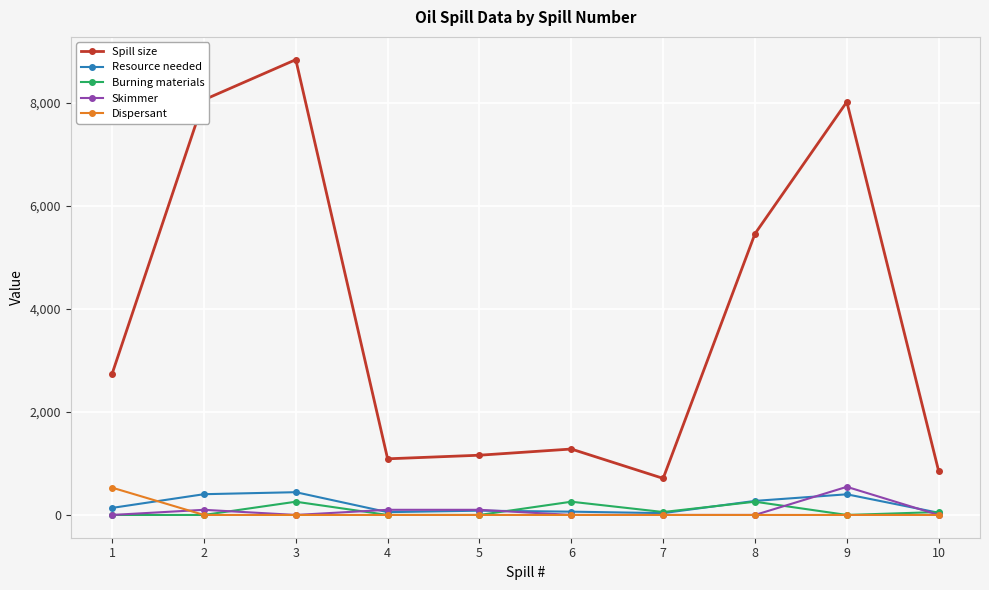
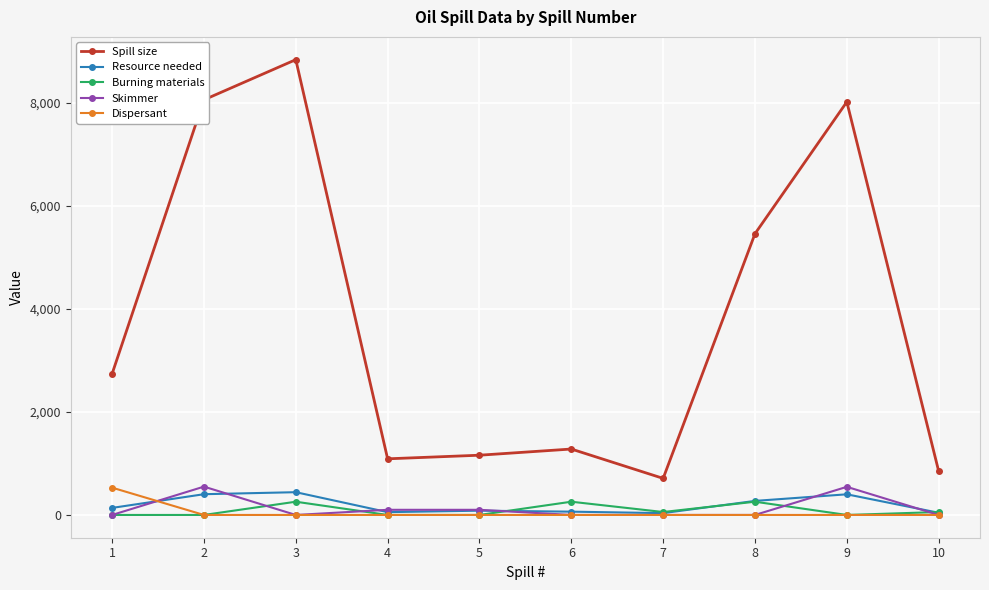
  {
    "Spill size": {
      "1": "2,700",
      "3": "8,800",
      "4": "1,100",
      "5": "1,200",
      "6": "1,300",
      "7": "700",
      "8": "5,500",
      "9": "8,000",
      "10": "900"
    },
    "Resource needed": {
      "1": "100",
      "2": "400",
      "3": "400",
      "6": "100",
      "9": "400"
    },
    "Burning materials": {
      "3": "300",
      "6": "300"
    },
    "Skimmer": {
-     "2": "100",
+     "2": "600",
      "9": "500"
    },
    "Dispersant": {
      "1": "500"
    }
  }
